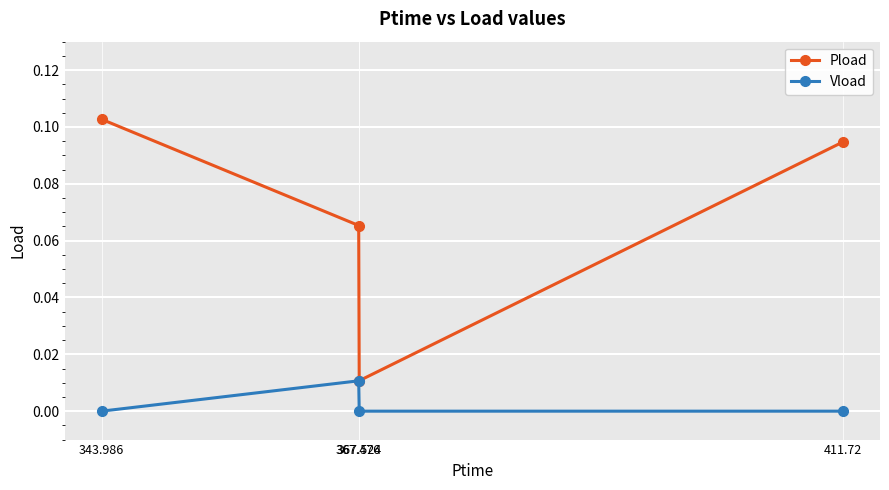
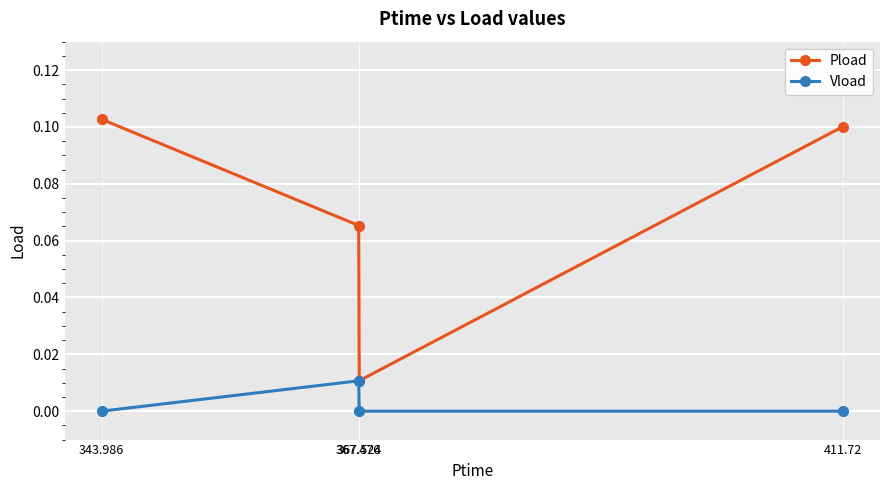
  {
    "Pload": {
      "343.986": 0.103,
-     "411.72": 0.095
+     "411.72": 0.100
    },
    "Vload": {
      "343.986": 0.000,
      "411.72": 0.000
    }
  }
